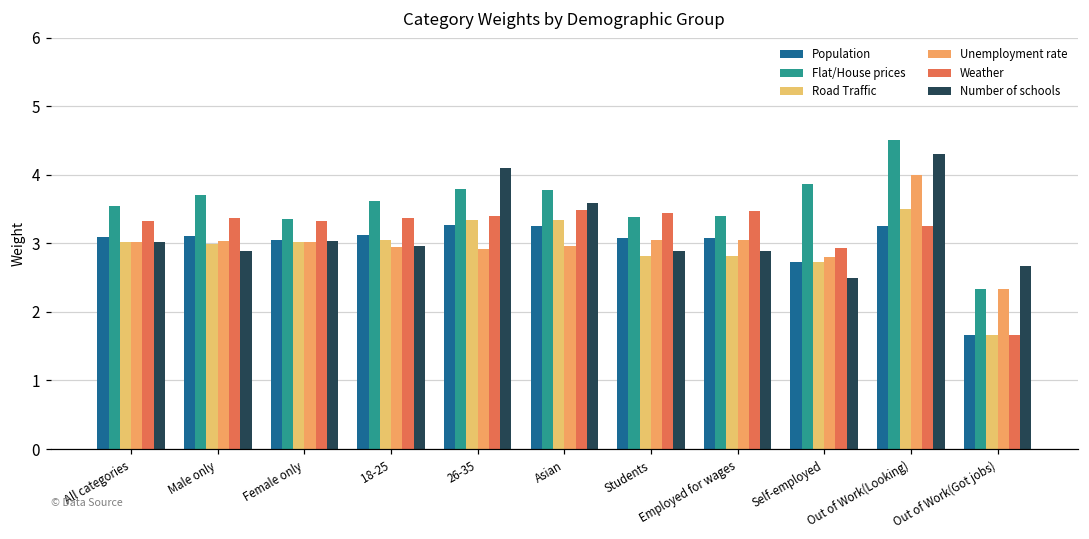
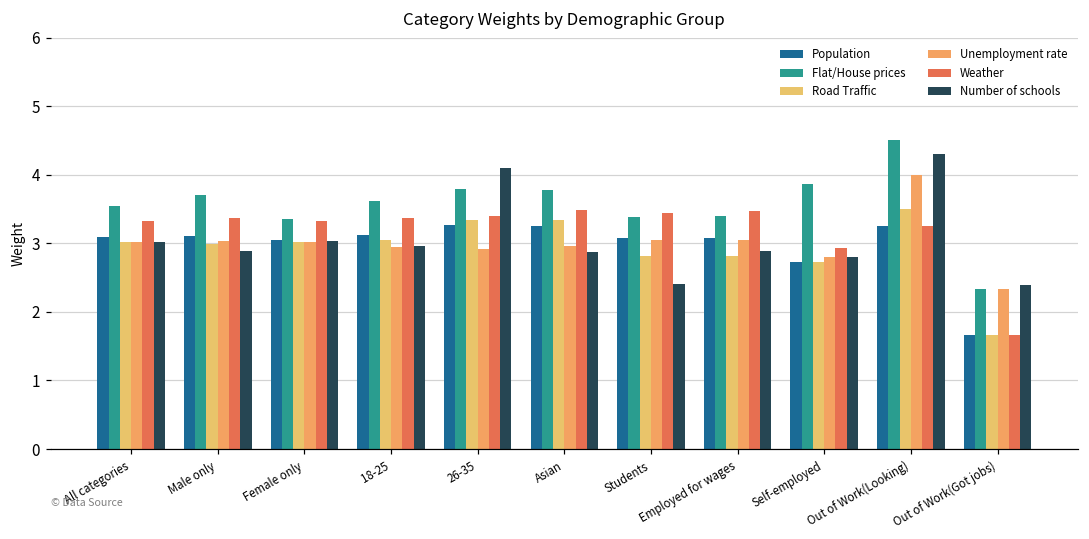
  {
    "Number of schools": {
      "All categories": 3.0,
      "Male only": 2.9,
      "Female only": 3.0,
      "18-25": 3.0,
      "26-35": 4.1,
-     "Asian": 3.6,
-     "Students": 2.9,
+     "Asian": 2.9,
+     "Students": 2.4,
      "Employed for wages": 2.9,
-     "Self-employed": 2.5,
+     "Self-employed": 2.8,
      "Out of Work(Looking)": 4.3,
-     "Out of Work(Got jobs)": 2.7
+     "Out of Work(Got jobs)": 2.4
    }
  }
